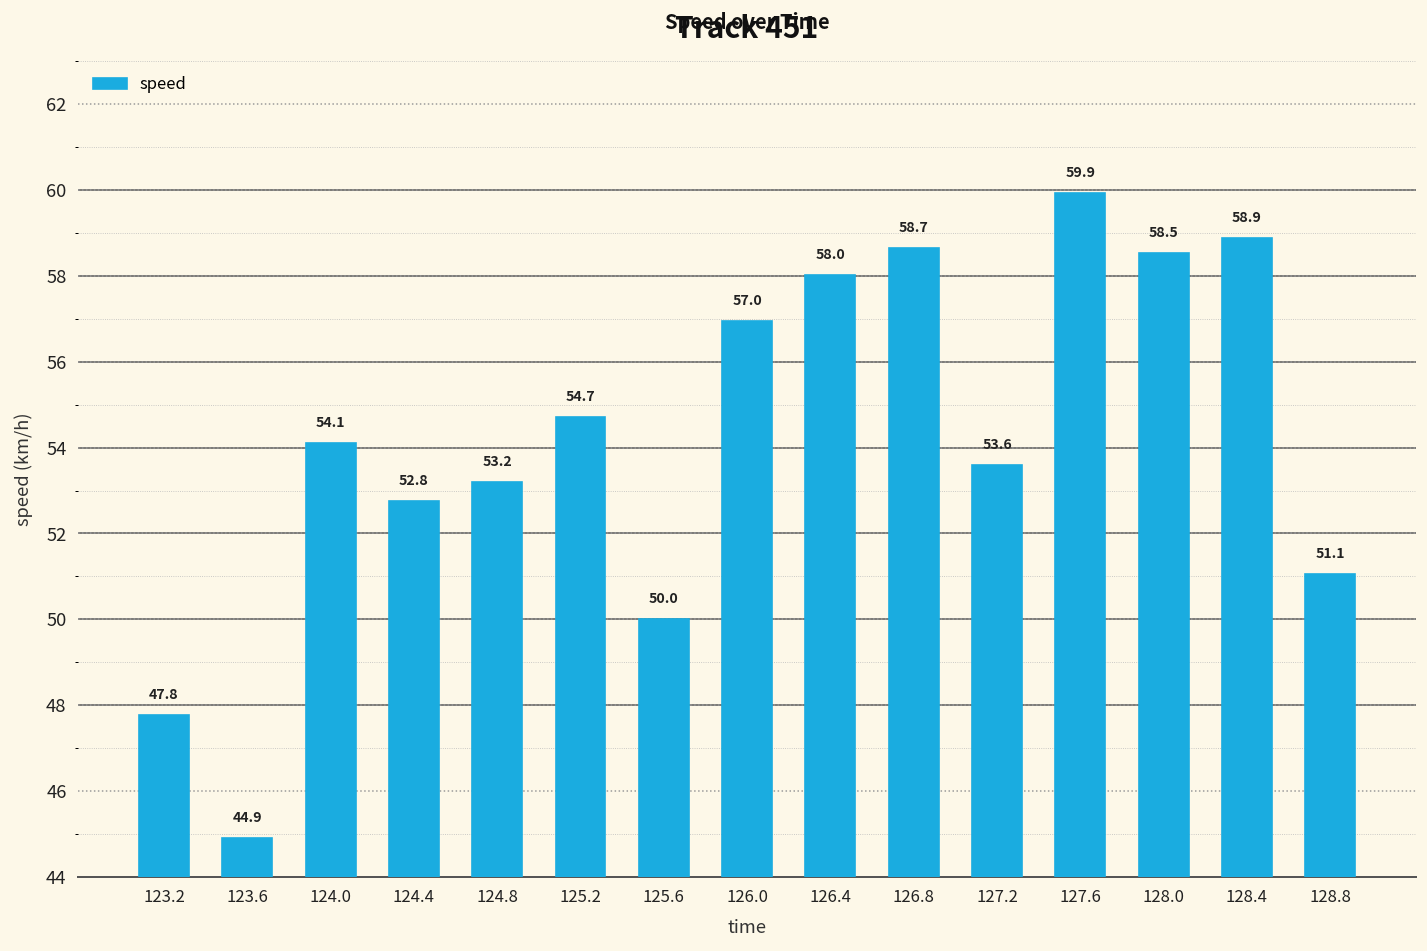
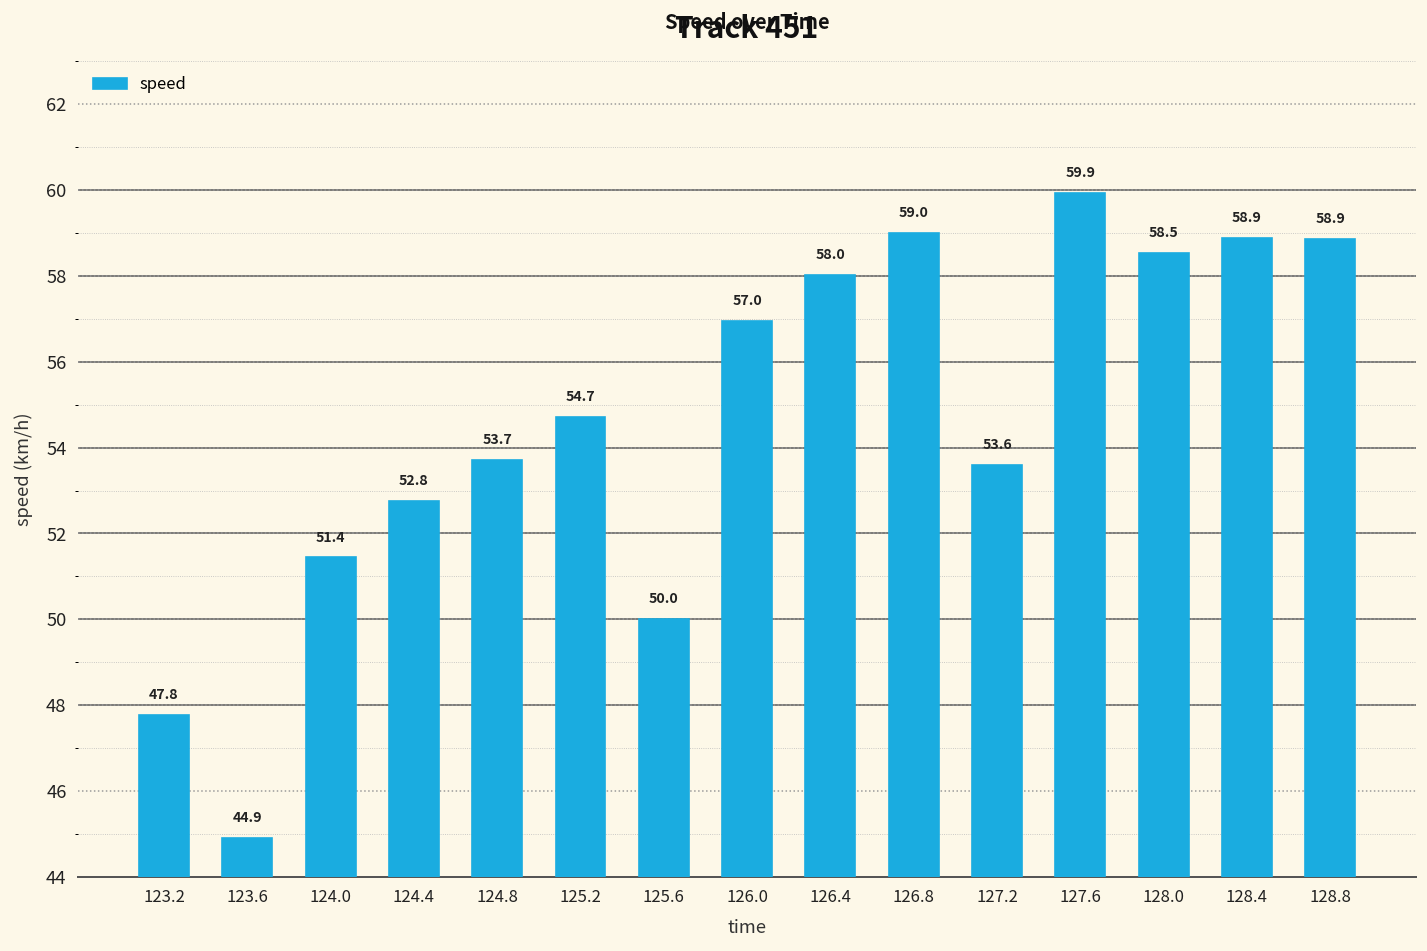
  {
    "123.2": 47.8,
    "123.6": 44.9,
-   "124.0": 54.1,
+   "124.0": 51.4,
    "124.4": 52.8,
-   "124.8": 53.2,
+   "124.8": 53.7,
    "125.2": 54.7,
    "125.6": 50.0,
    "126.0": 57.0,
    "126.4": 58.0,
-   "126.8": 58.7,
+   "126.8": 59.0,
    "127.2": 53.6,
    "127.6": 59.9,
    "128.0": 58.5,
    "128.4": 58.9,
-   "128.8": 51.1
+   "128.8": 58.9
  }
